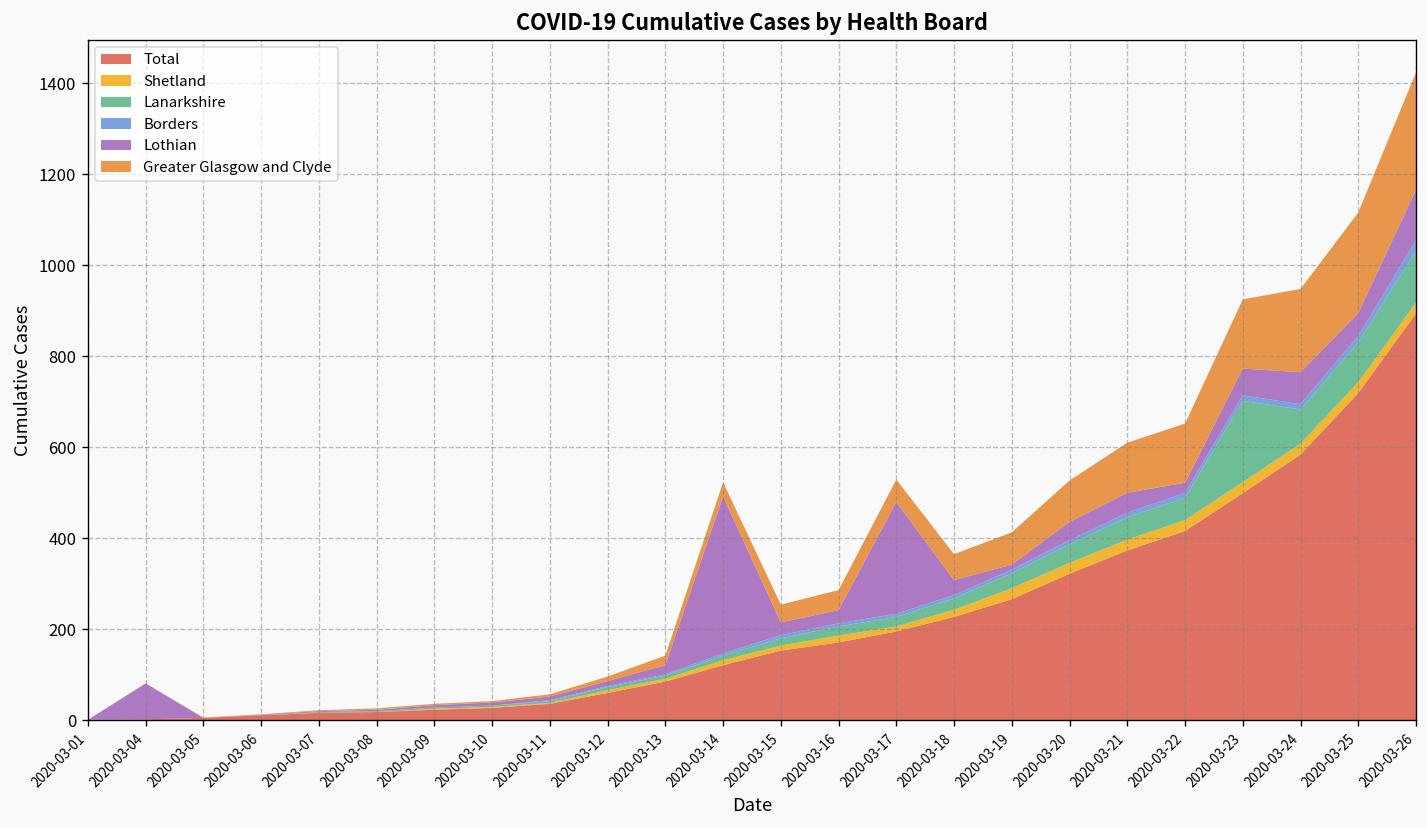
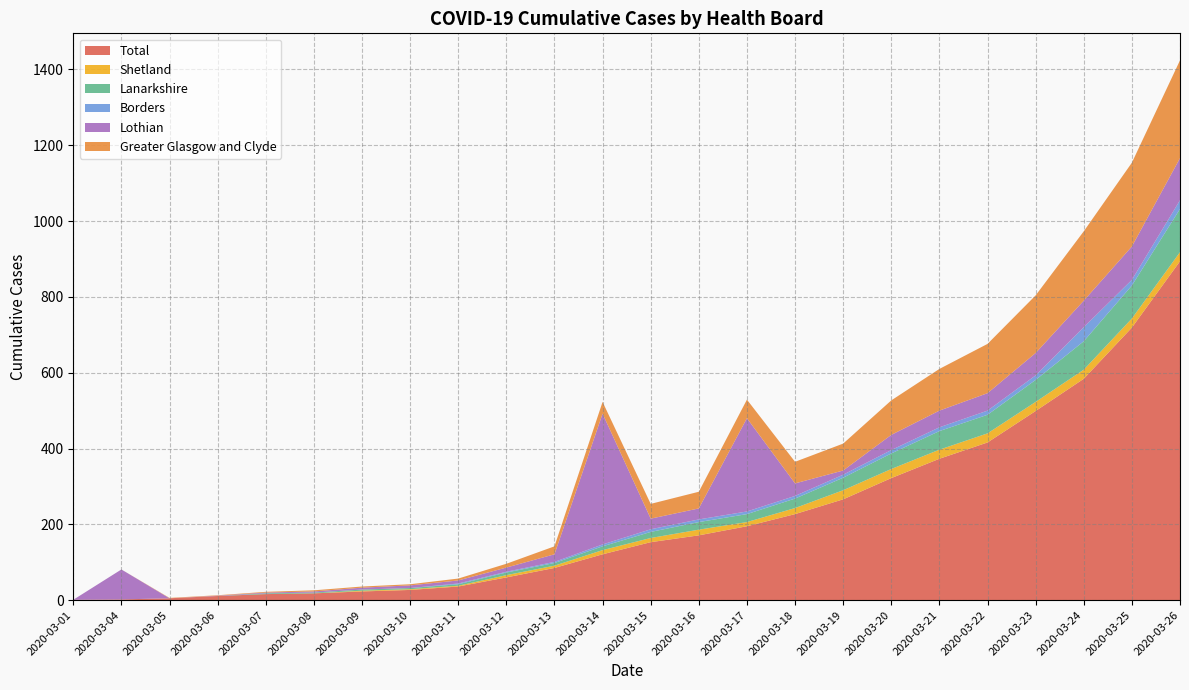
  {
    "Lanarkshire": {
      "2020-03-15": 20,
      "2020-03-16": 20,
      "2020-03-17": 20,
      "2020-03-18": 30,
      "2020-03-19": 30,
      "2020-03-20": 40,
      "2020-03-21": 50,
      "2020-03-22": 50,
-     "2020-03-23": 180,
+     "2020-03-23": 60,
      "2020-03-24": 80,
      "2020-03-25": 90,
      "2020-03-26": 110
    },
    "Borders": {
      "2020-03-15": 10,
      "2020-03-16": 10,
      "2020-03-17": 10,
      "2020-03-18": 10,
      "2020-03-19": 10,
      "2020-03-20": 10,
      "2020-03-21": 10,
      "2020-03-22": 10,
      "2020-03-23": 10,
-     "2020-03-24": 10,
+     "2020-03-24": 40,
      "2020-03-25": 20,
      "2020-03-26": 20
    },
    "Lothian": {
      "2020-03-12": 10,
      "2020-03-13": 20,
      "2020-03-14": 350,
      "2020-03-15": 30,
      "2020-03-16": 30,
      "2020-03-17": 250,
      "2020-03-18": 30,
      "2020-03-19": 10,
      "2020-03-20": 40,
      "2020-03-21": 40,
-     "2020-03-22": 20,
+     "2020-03-22": 50,
      "2020-03-23": 60,
      "2020-03-24": 70,
-     "2020-03-25": 50,
+     "2020-03-25": 90,
      "2020-03-26": 110
    }
  }
